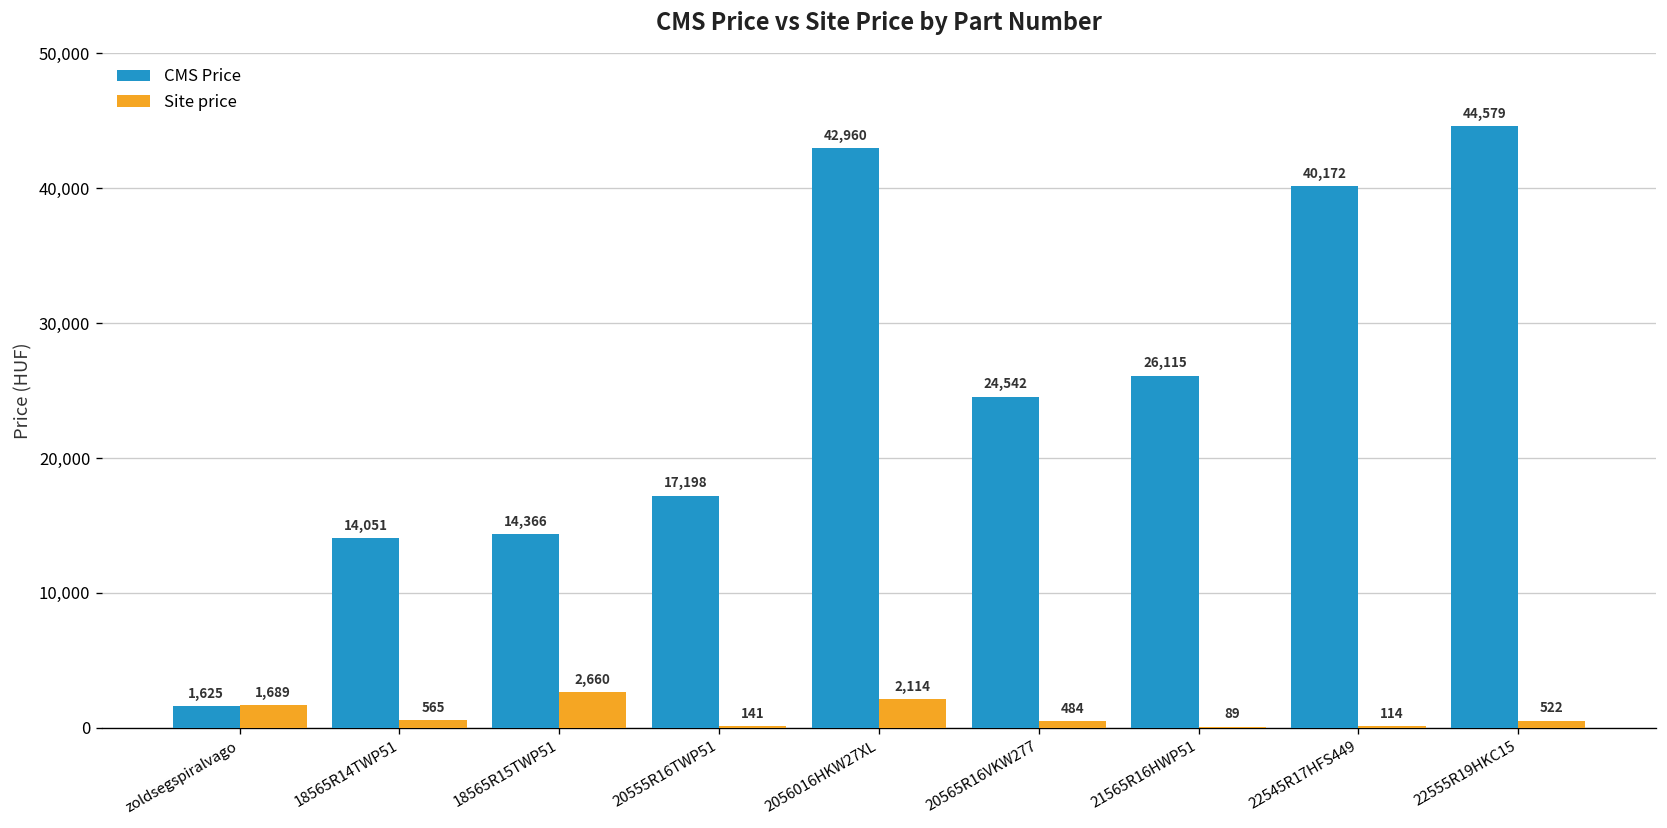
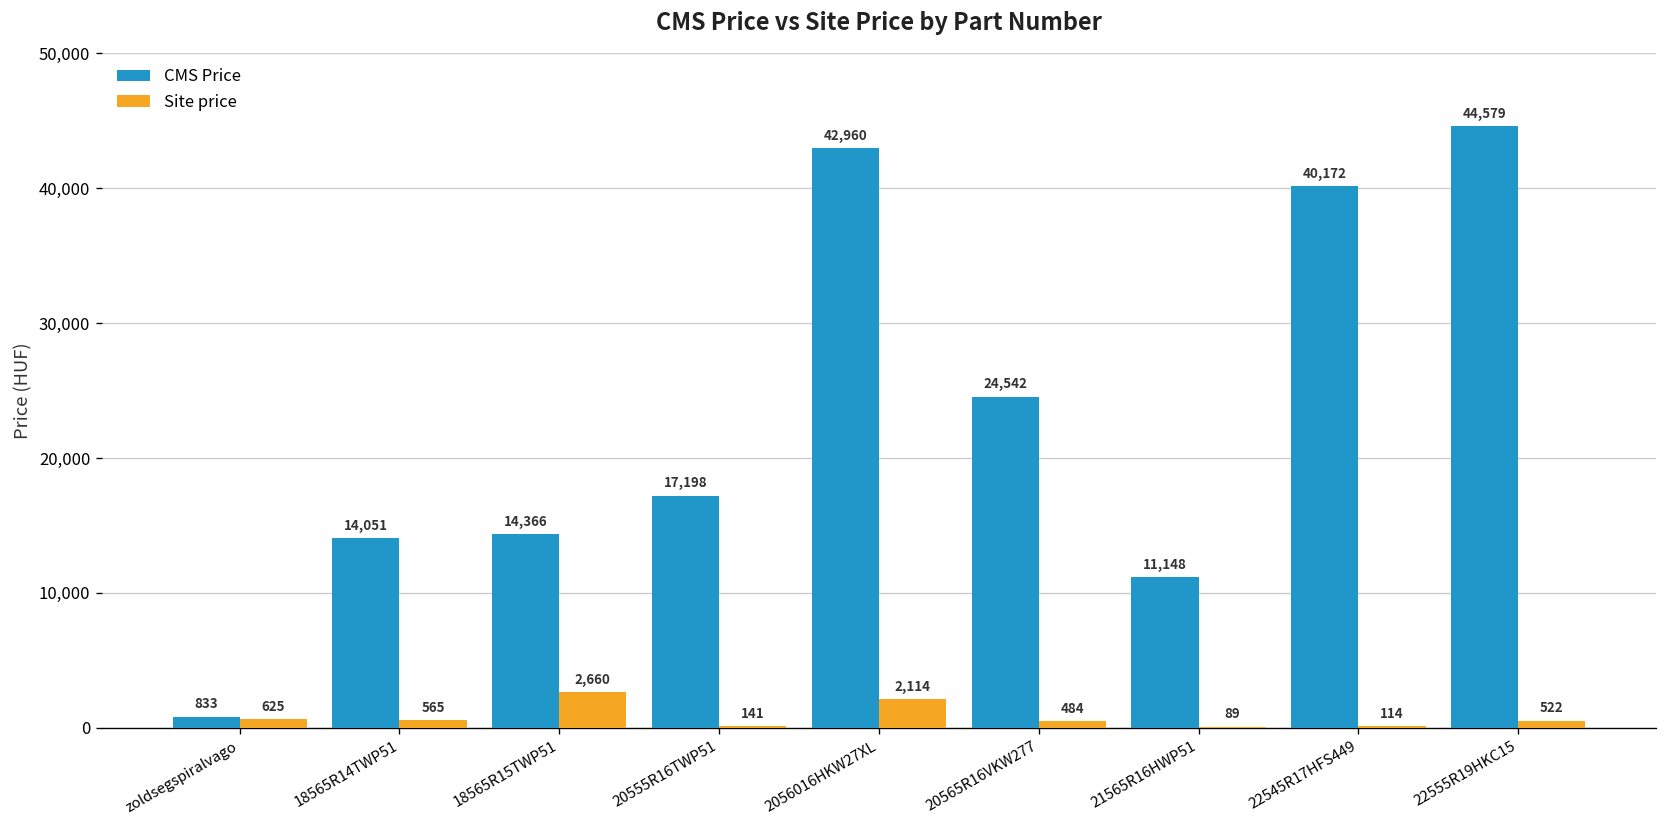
  {
    "CMS Price": {
-     "zoldsegspiralvago": "1,625",
+     "zoldsegspiralvago": "833",
      "18565R14TWP51": "14,051",
      "18565R15TWP51": "14,366",
      "20555R16TWP51": "17,198",
      "2056016HKW27XL": "42,960",
      "20565R16VKW277": "24,542",
-     "21565R16HWP51": "26,115",
+     "21565R16HWP51": "11,148",
      "22545R17HFS449": "40,172",
      "22555R19HKC15": "44,579"
    },
    "Site price": {
-     "zoldsegspiralvago": "1,689",
+     "zoldsegspiralvago": "625",
      "18565R14TWP51": "565",
      "18565R15TWP51": "2,660",
      "20555R16TWP51": "141",
      "2056016HKW27XL": "2,114",
      "20565R16VKW277": "484",
      "21565R16HWP51": "89",
      "22545R17HFS449": "114",
      "22555R19HKC15": "522"
    }
  }
